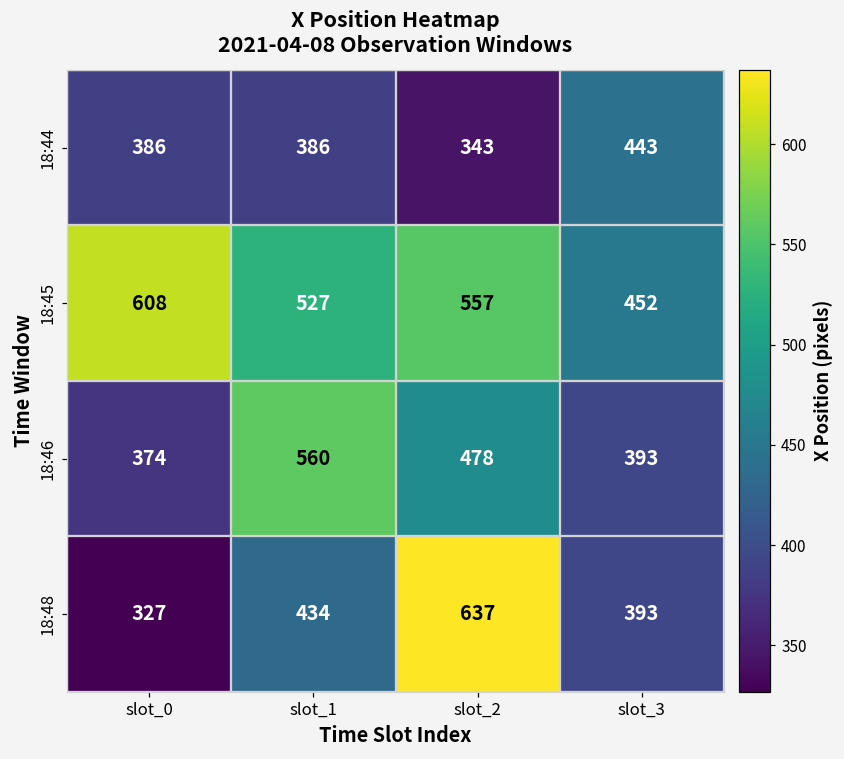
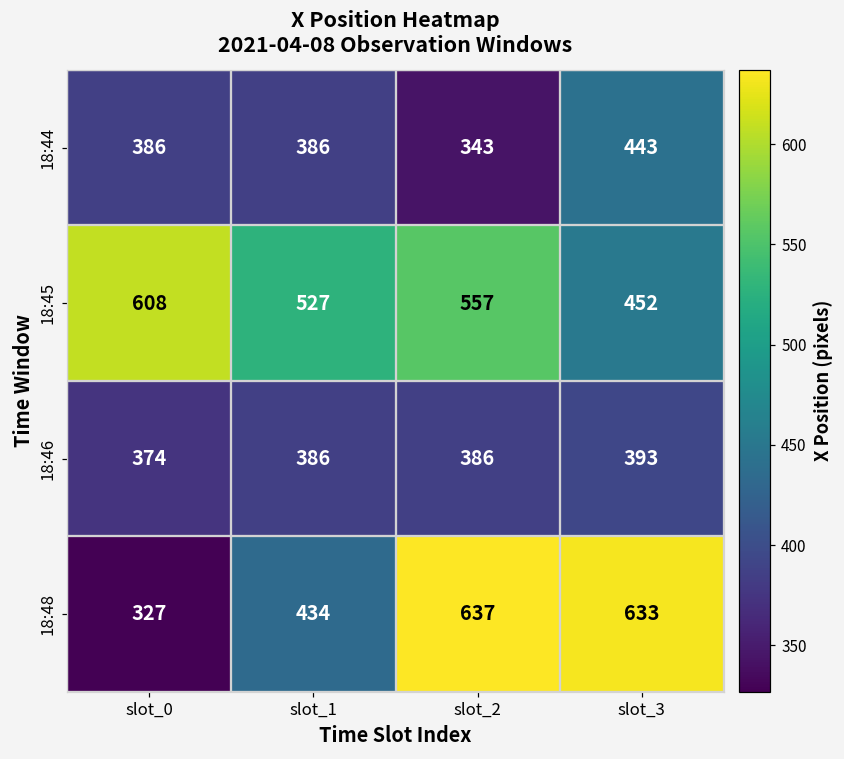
  {
    "18:44": {
      "slot_0": 386,
      "slot_1": 386,
      "slot_2": 343,
      "slot_3": 443
    },
    "18:45": {
      "slot_0": 608,
      "slot_1": 527,
      "slot_2": 557,
      "slot_3": 452
    },
    "18:46": {
      "slot_0": 374,
-     "slot_1": 560,
-     "slot_2": 478,
+     "slot_1": 386,
+     "slot_2": 386,
      "slot_3": 393
    },
    "18:48": {
      "slot_0": 327,
      "slot_1": 434,
      "slot_2": 637,
-     "slot_3": 393
+     "slot_3": 633
    }
  }
